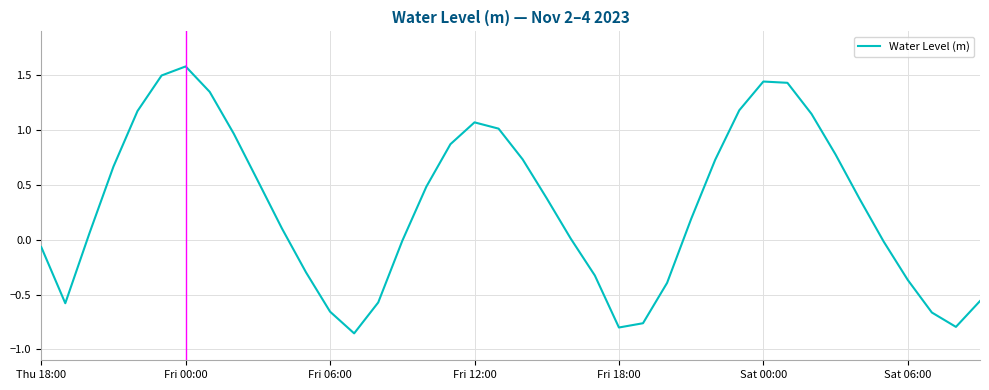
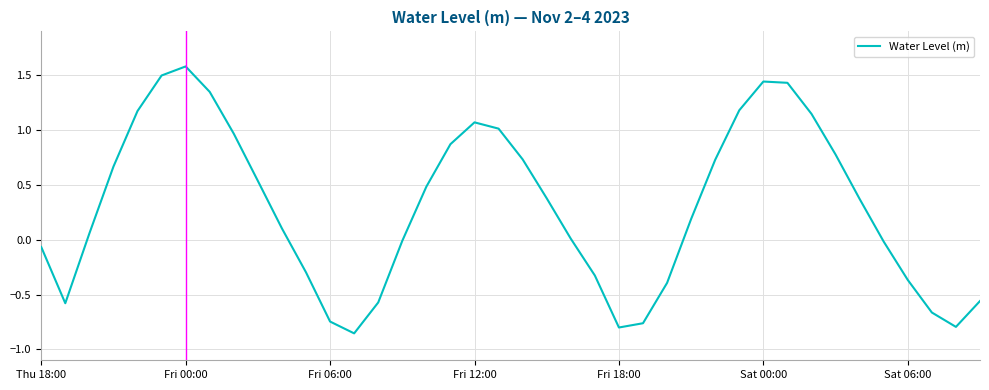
  {
    "Thu 18:00": -0.07,
    "Fri 00:00": 1.58,
-   "Fri 06:00": -0.66,
+   "Fri 06:00": -0.75,
    "Fri 12:00": 1.07,
    "Fri 18:00": -0.80,
    "Sat 00:00": 1.44,
    "Sat 06:00": -0.37
  }
